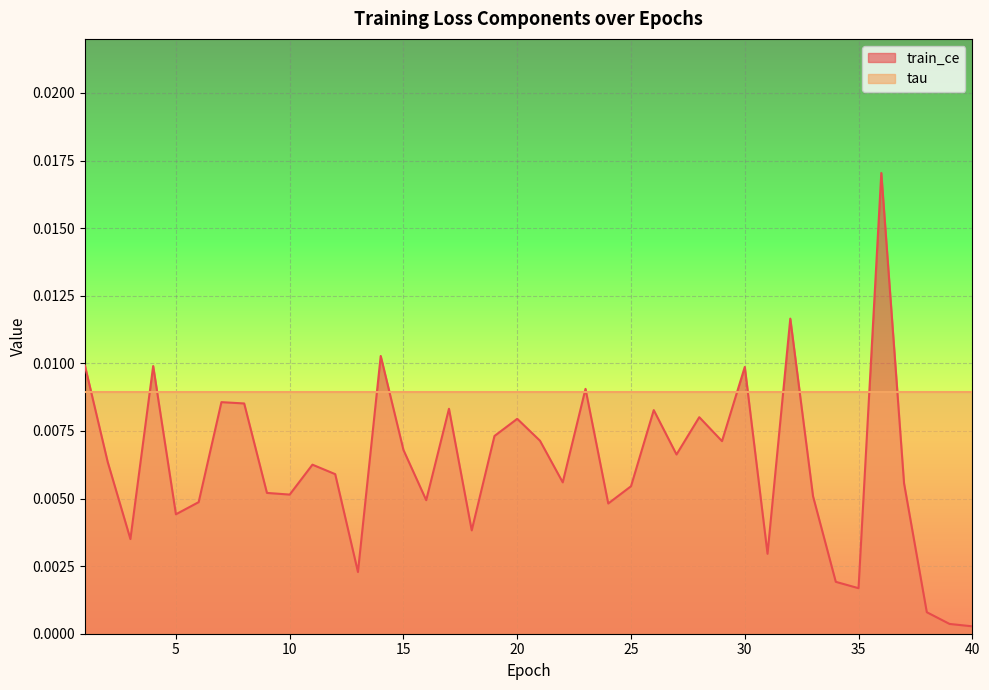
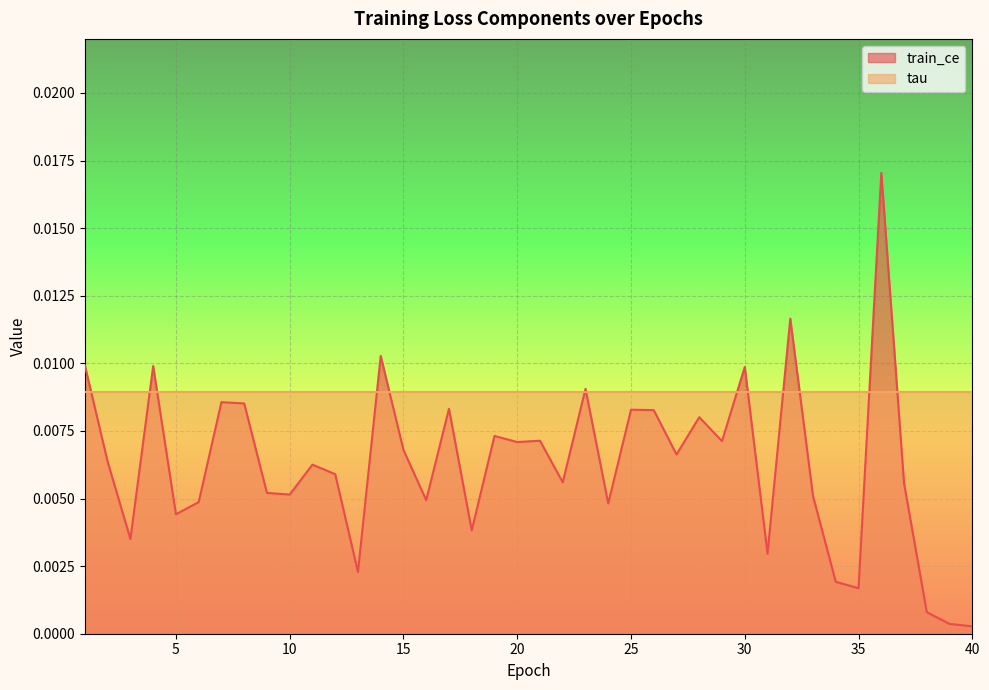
  {
    "train_ce": {
      "5": 0.0044,
      "10": 0.0051,
      "15": 0.0068,
-     "20": 0.0079,
-     "25": 0.0055,
+     "20": 0.0071,
+     "25": 0.0083,
      "30": 0.0099,
      "35": 0.0017,
      "40": 0.0003
    },
    "tau": {
      "5": 0.0090,
      "10": 0.0090,
      "15": 0.0090,
      "20": 0.0090,
      "25": 0.0090,
      "30": 0.0090,
      "35": 0.0090,
      "40": 0.0090
    }
  }
